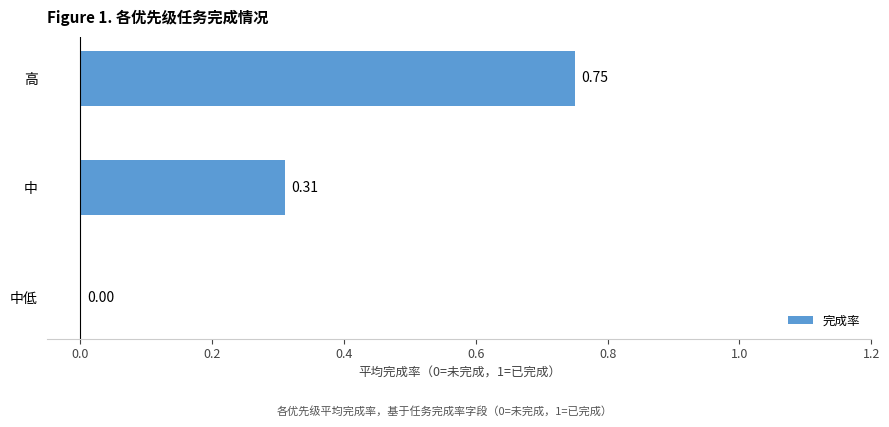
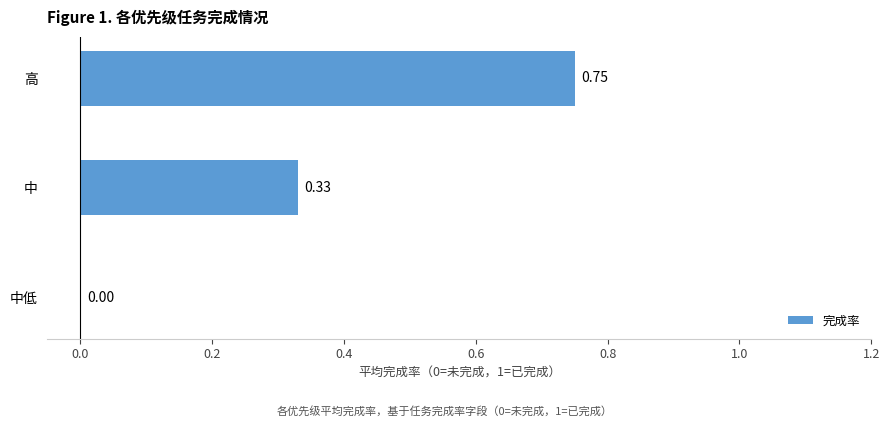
  {
    "高": 0.75,
-   "中": 0.31,
+   "中": 0.33,
    "中低": 0.00
  }
